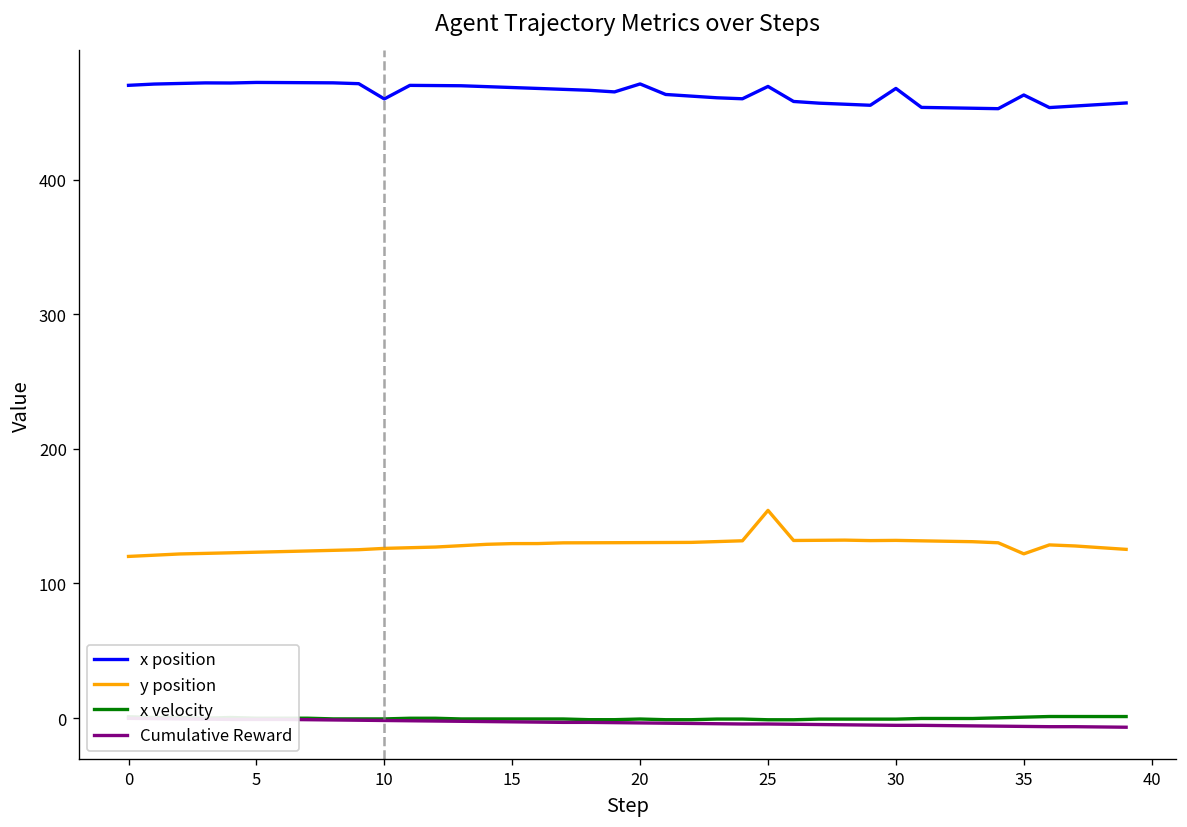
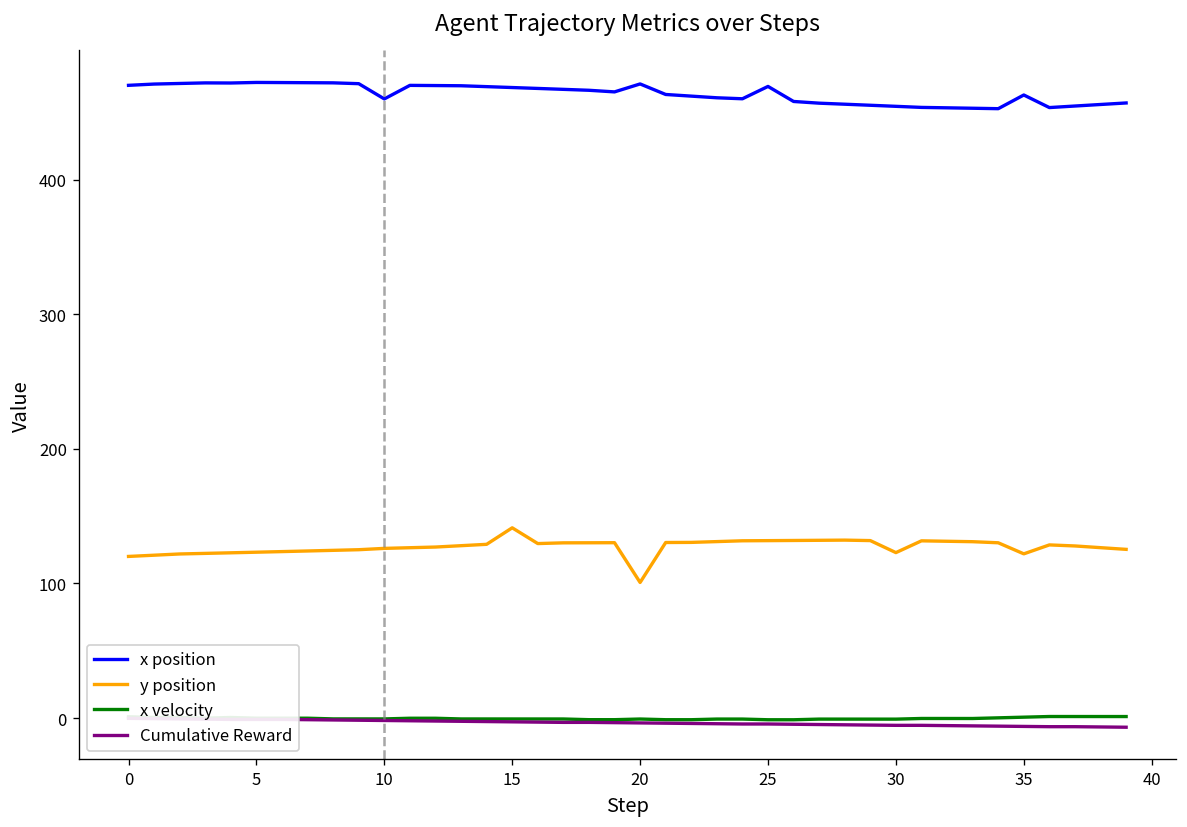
  {
    "x position": {
      "0": 470,
      "5": 472,
      "10": 460,
      "15": 468,
      "20": 471,
      "25": 469,
-     "30": 468,
+     "30": 454,
      "35": 463
    },
    "y position": {
      "0": 120,
      "5": 123,
      "10": 126,
-     "15": 130,
-     "20": 130,
-     "25": 154,
-     "30": 132,
+     "15": 141,
+     "20": 101,
+     "25": 132,
+     "30": 123,
      "35": 122
    },
    "x velocity": {
      "20": -1,
      "25": -1,
      "30": -1,
      "35": 1
    },
    "Cumulative Reward": {
      "20": -4,
      "25": -4,
      "30": -5,
      "35": -6
    }
  }
